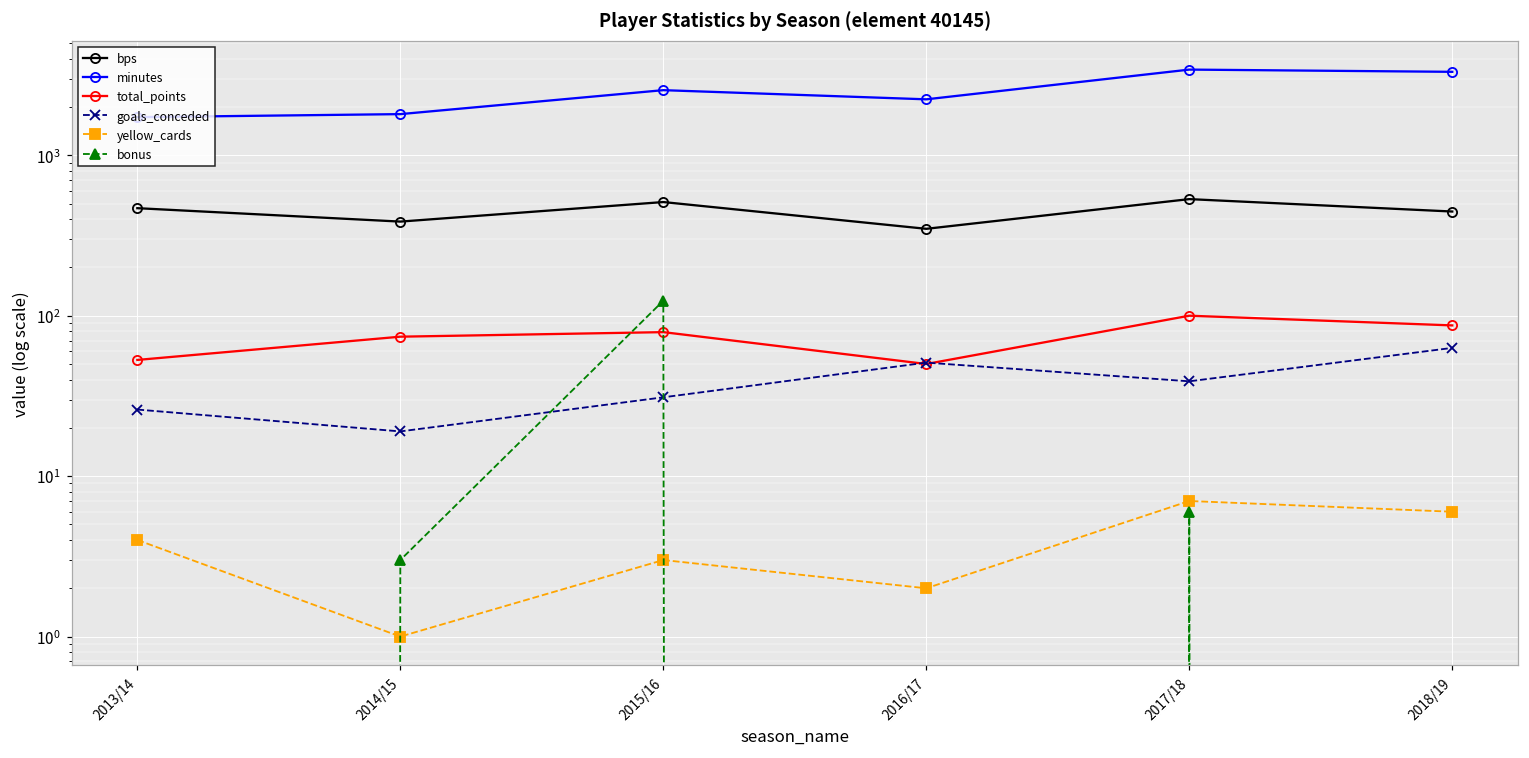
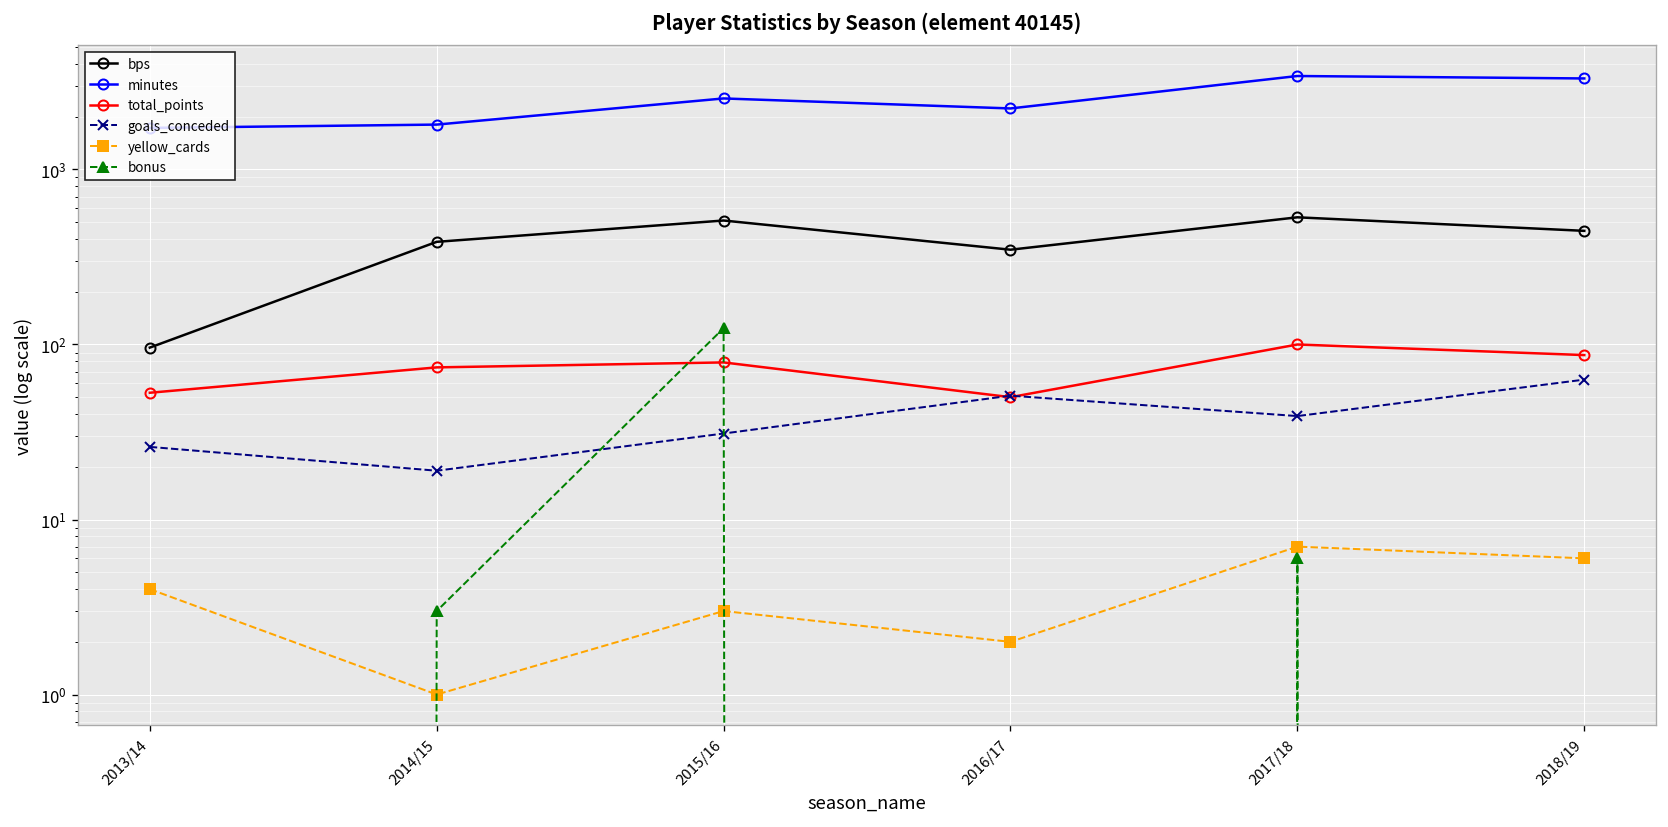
  {
    "bps": {
-     "2013/14": 470,
+     "2013/14": 100,
      "2014/15": 390,
      "2015/16": 510,
      "2016/17": 350,
      "2017/18": 530,
      "2018/19": 450
    },
    "minutes": {
      "2014/15": 1800,
      "2015/16": 2500,
      "2016/17": 2200,
      "2017/18": 3400,
      "2018/19": 3300
    },
    "total_points": {
      "2013/14": 53,
      "2014/15": 70,
      "2015/16": 80,
      "2017/18": 100,
      "2018/19": 90
    },
    "goals_conceded": {
      "2013/14": 26,
      "2014/15": 19,
      "2015/16": 31,
      "2017/18": 39,
      "2018/19": 63
    },
    "yellow_cards": {
      "2013/14": 4,
      "2014/15": 1,
      "2015/16": 3,
      "2016/17": 2,
      "2017/18": 7,
      "2018/19": 6
    },
    "bonus": {
      "2014/15": 3,
      "2015/16": 120,
      "2017/18": 6
    }
  }
